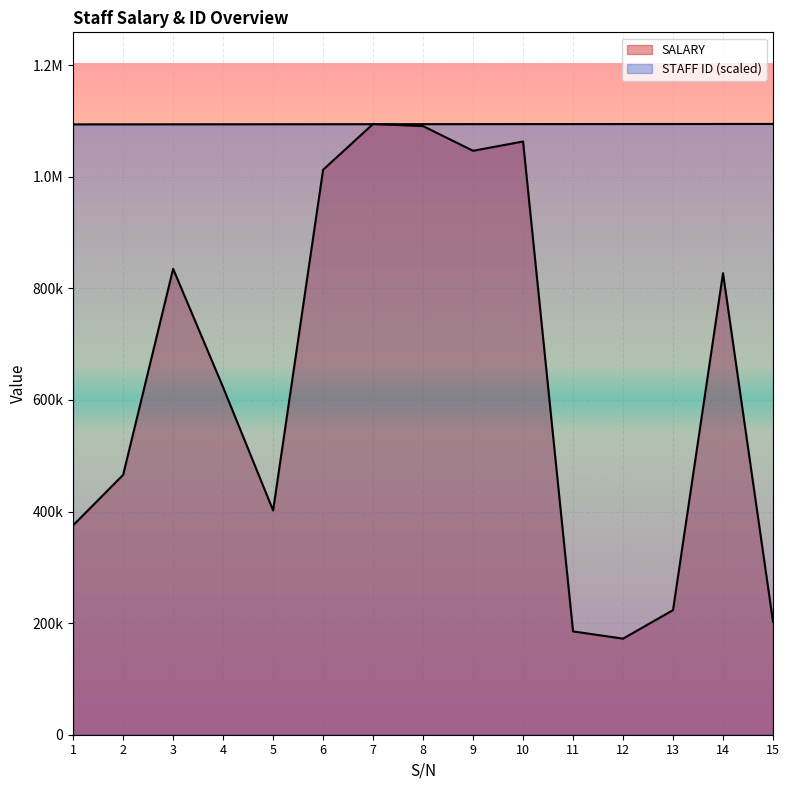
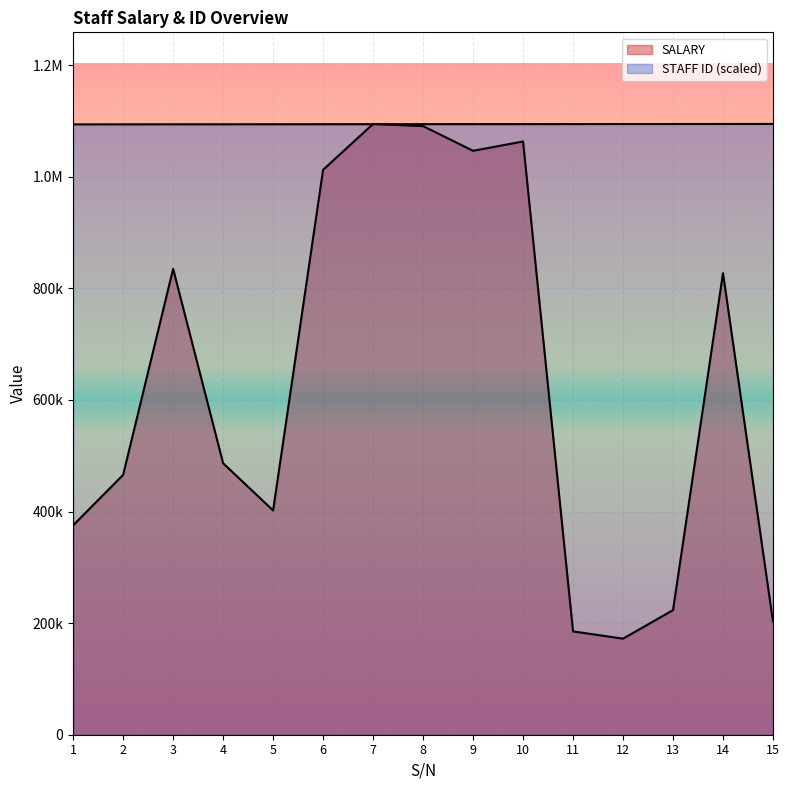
  {
    "SALARY": {
      "1": 380000,
      "2": 470000,
      "3": 830000,
-     "4": 620000,
+     "4": 490000,
      "5": 400000,
      "6": 1010000,
      "9": 1050000,
      "10": 1060000,
      "11": 190000,
      "12": 170000,
      "13": 220000,
      "14": 830000,
      "15": 200000
    },
    "STAFF ID (scaled)": {
      "1": 1090000,
      "2": 1090000,
      "3": 1090000,
      "4": 1090000,
      "5": 1090000,
      "6": 1090000,
      "9": 1090000,
      "10": 1090000,
      "11": 1090000,
      "12": 1090000,
      "13": 1090000,
      "14": 1090000,
      "15": 1090000
    }
  }
